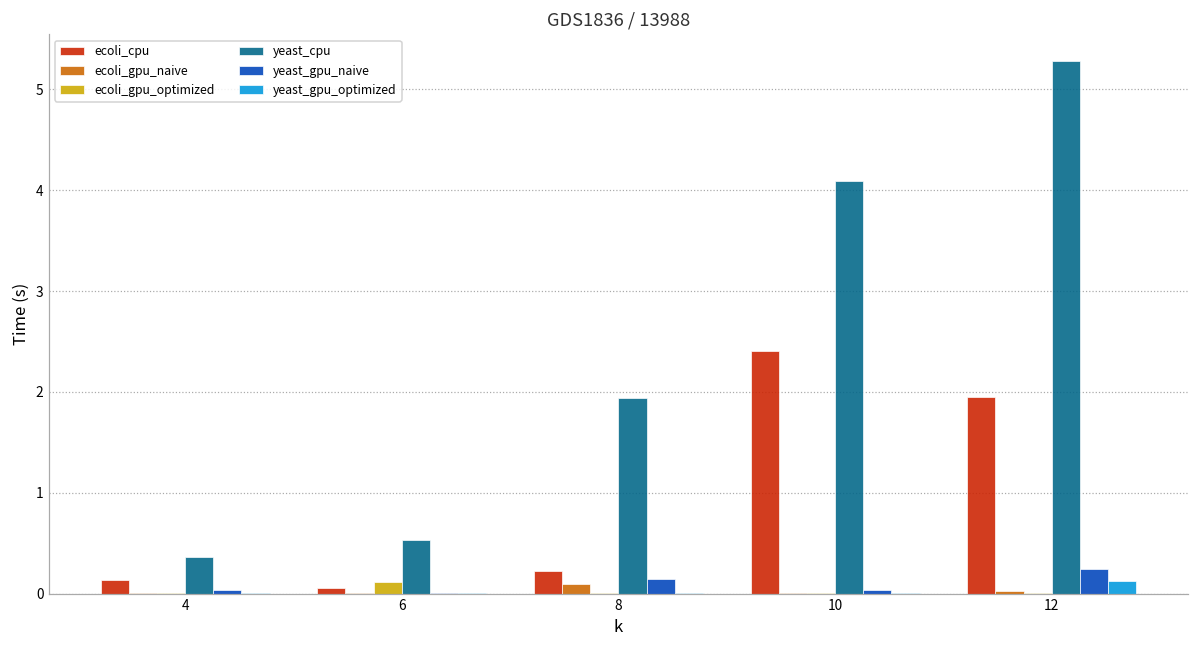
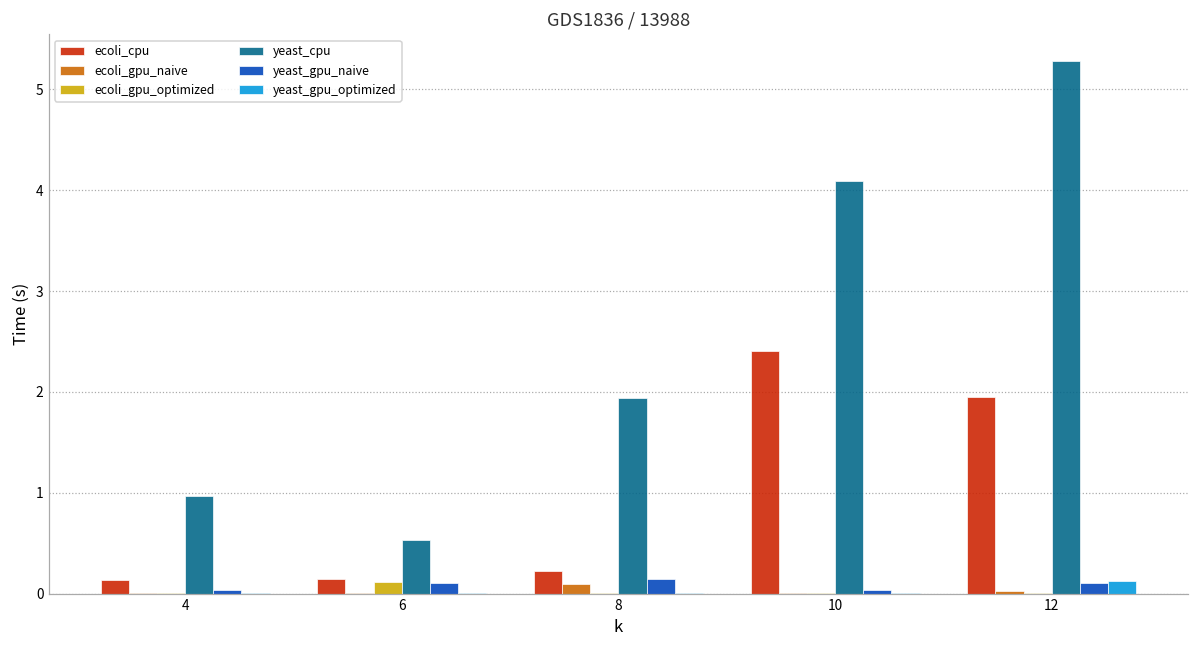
  {
    "ecoli_cpu": {
      "4": 0.1,
-     "6": 0.05,
+     "6": 0.14,
      "8": 0.2,
      "10": 2.4,
      "12": 1.9
    },
    "ecoli_gpu_naive": {
      "8": 0.1
    },
    "ecoli_gpu_optimized": {
      "6": 0.1
    },
    "yeast_cpu": {
-     "4": 0.4,
+     "4": 1.0,
      "6": 0.5,
      "8": 1.9,
      "10": 4.1,
      "12": 5.3
    },
    "yeast_gpu_naive": {
      "4": 0.0,
-     "6": 0.0,
+     "6": 0.1,
      "8": 0.1,
      "10": 0.0,
-     "12": 0.2
+     "12": 0.1
    },
    "yeast_gpu_optimized": {
      "12": 0.1
    }
  }
